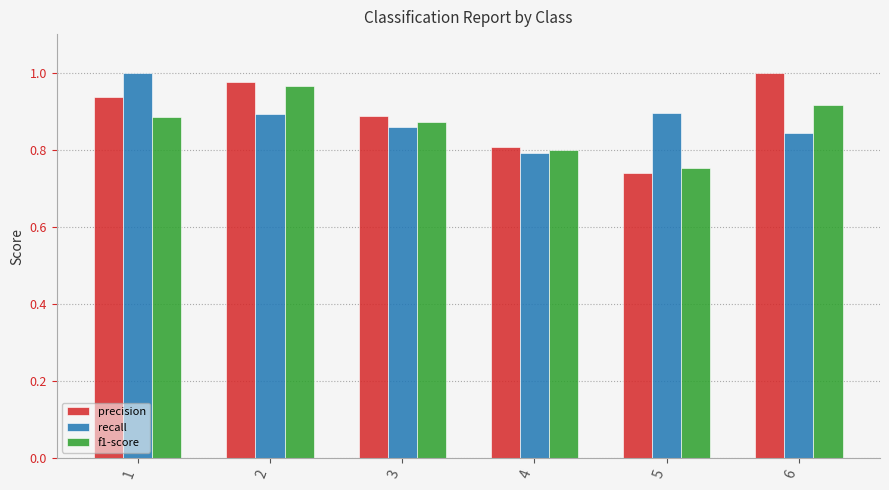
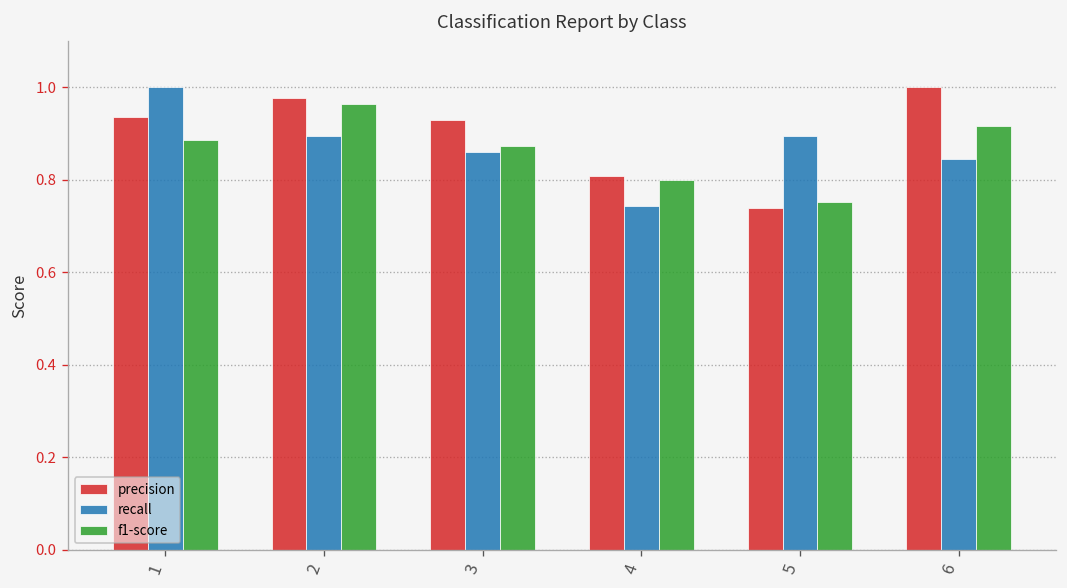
  {
    "precision": {
      "1": 0.94,
      "2": 0.98,
-     "3": 0.89,
+     "3": 0.93,
      "4": 0.81,
      "5": 0.74,
      "6": 1.00
    },
    "recall": {
      "1": 1.00,
      "2": 0.89,
      "3": 0.86,
-     "4": 0.79,
+     "4": 0.74,
      "5": 0.89,
      "6": 0.84
    },
    "f1-score": {
      "1": 0.88,
      "2": 0.96,
      "3": 0.87,
      "4": 0.80,
      "5": 0.75,
      "6": 0.92
    }
  }
